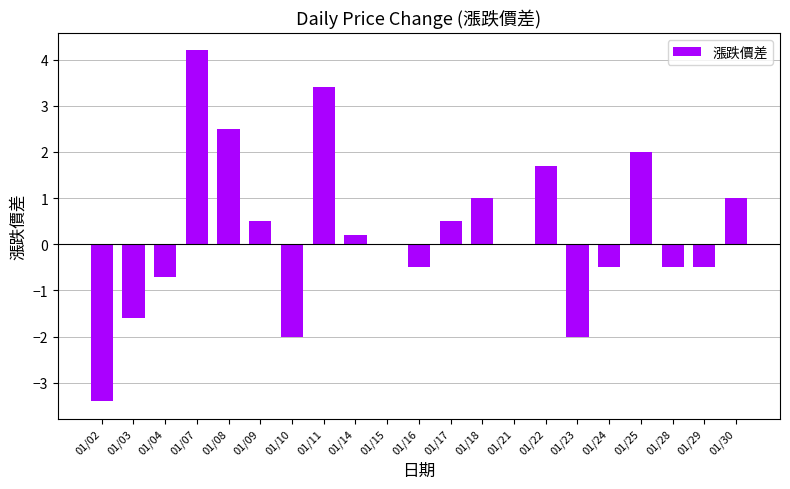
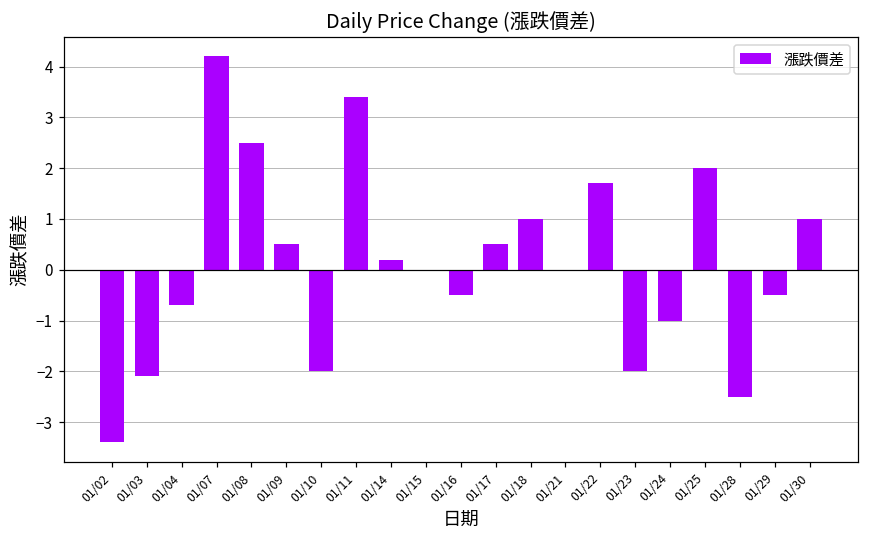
  {
    "01/02": -3.4,
-   "01/03": -1.6,
+   "01/03": -2.1,
    "01/04": -0.7,
    "01/07": 4.2,
    "01/08": 2.5,
    "01/09": 0.5,
    "01/10": -2.0,
    "01/11": 3.4,
    "01/14": 0.2,
    "01/15": 0.0,
    "01/16": -0.5,
    "01/17": 0.5,
    "01/18": 1.0,
    "01/21": 0.0,
    "01/22": 1.7,
    "01/23": -2.0,
-   "01/24": -0.5,
+   "01/24": -1.0,
    "01/25": 2.0,
-   "01/28": -0.5,
+   "01/28": -2.5,
    "01/29": -0.5,
    "01/30": 1.0
  }
